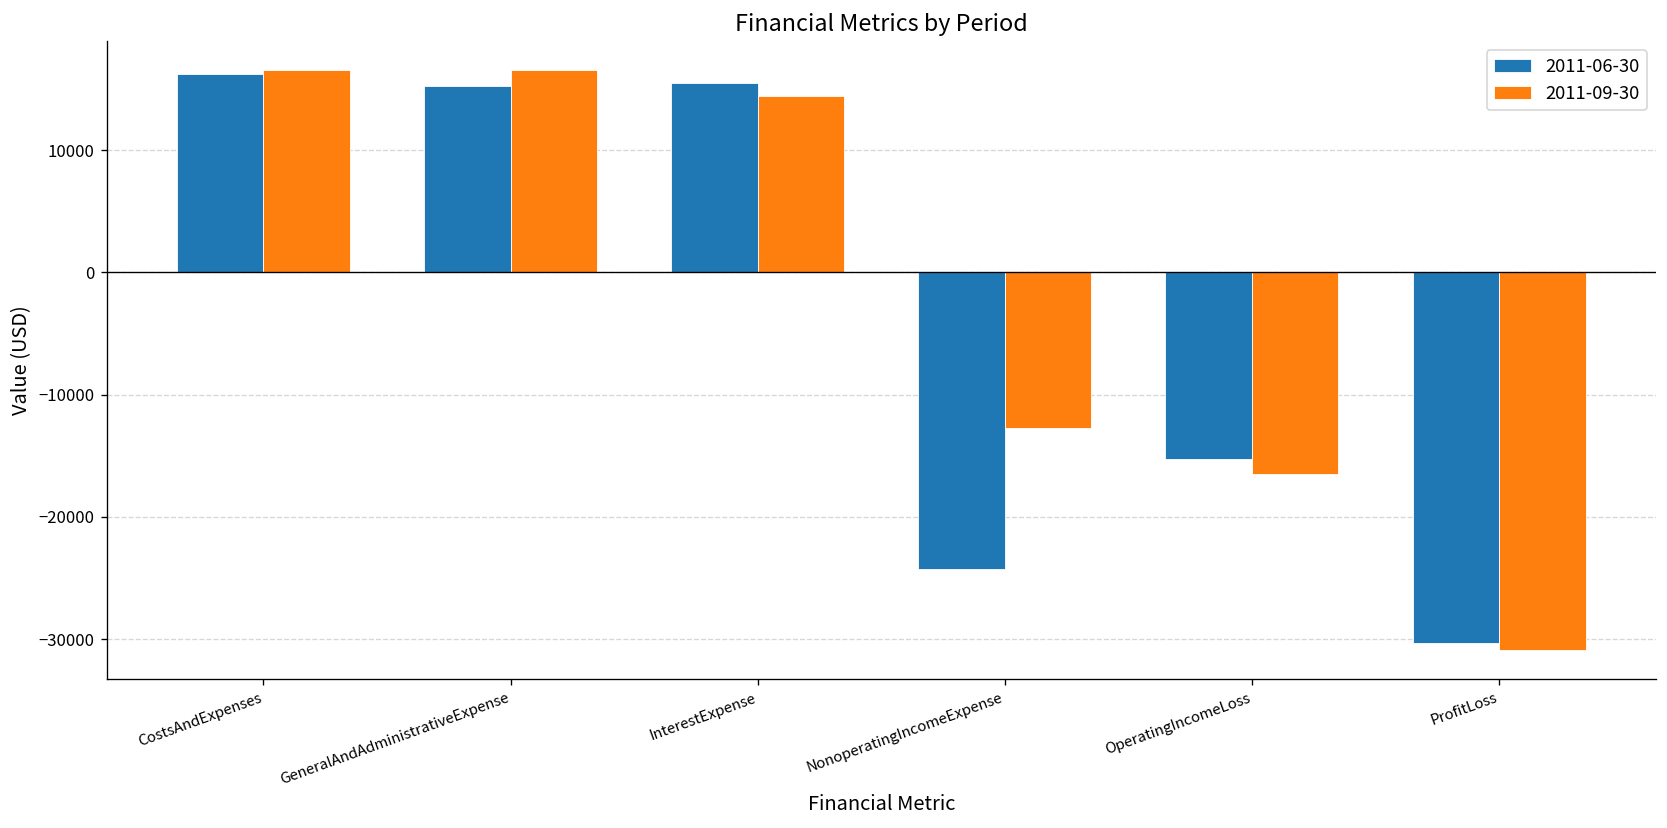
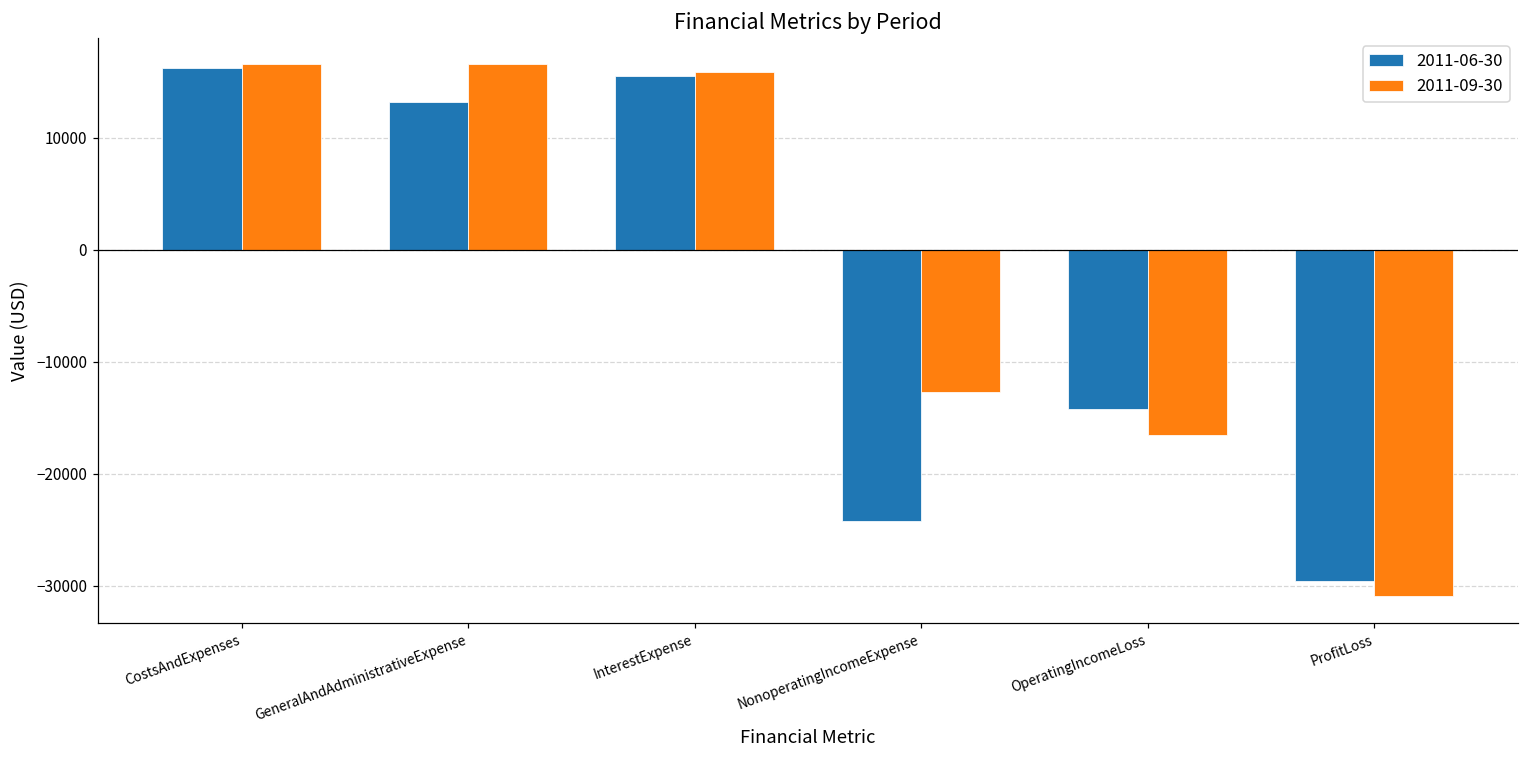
  {
    "2011-06-30": {
      "CostsAndExpenses": 16200,
-     "GeneralAndAdministrativeExpense": 15200,
+     "GeneralAndAdministrativeExpense": 13200,
      "InterestExpense": 15500,
      "NonoperatingIncomeExpense": -24200,
-     "OperatingIncomeLoss": -15200,
-     "ProfitLoss": -30400
+     "OperatingIncomeLoss": -14200,
+     "ProfitLoss": -29500
    },
    "2011-09-30": {
      "CostsAndExpenses": 16500,
      "GeneralAndAdministrativeExpense": 16500,
-     "InterestExpense": 14400,
+     "InterestExpense": 15900,
      "NonoperatingIncomeExpense": -12700,
      "OperatingIncomeLoss": -16500,
      "ProfitLoss": -30900
    }
  }
